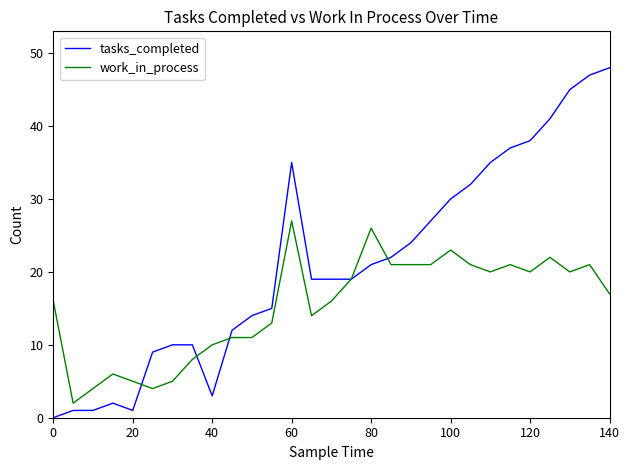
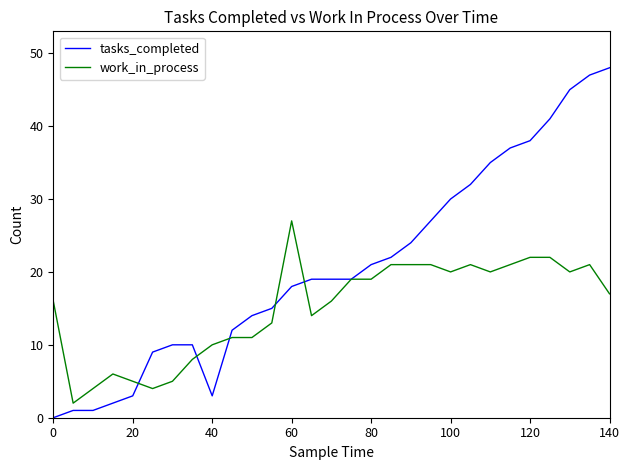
  {
    "tasks_completed": {
      "0": 0,
-     "20": 1,
+     "20": 3,
      "40": 3,
-     "60": 35,
+     "60": 18,
      "80": 21,
      "100": 30,
      "120": 38,
      "140": 48
    },
    "work_in_process": {
      "0": 16,
      "20": 5,
      "40": 10,
      "60": 27,
-     "80": 26,
-     "100": 23,
-     "120": 20,
+     "80": 19,
+     "100": 20,
+     "120": 22,
      "140": 17
    }
  }
